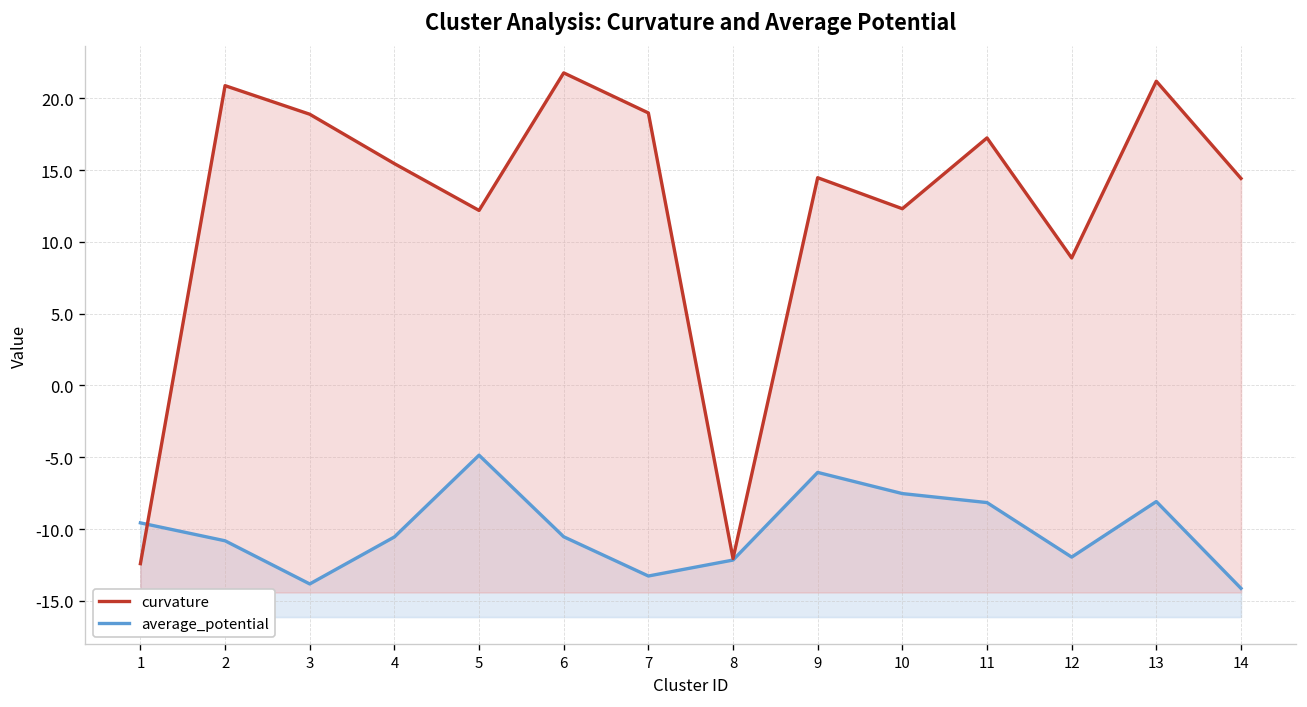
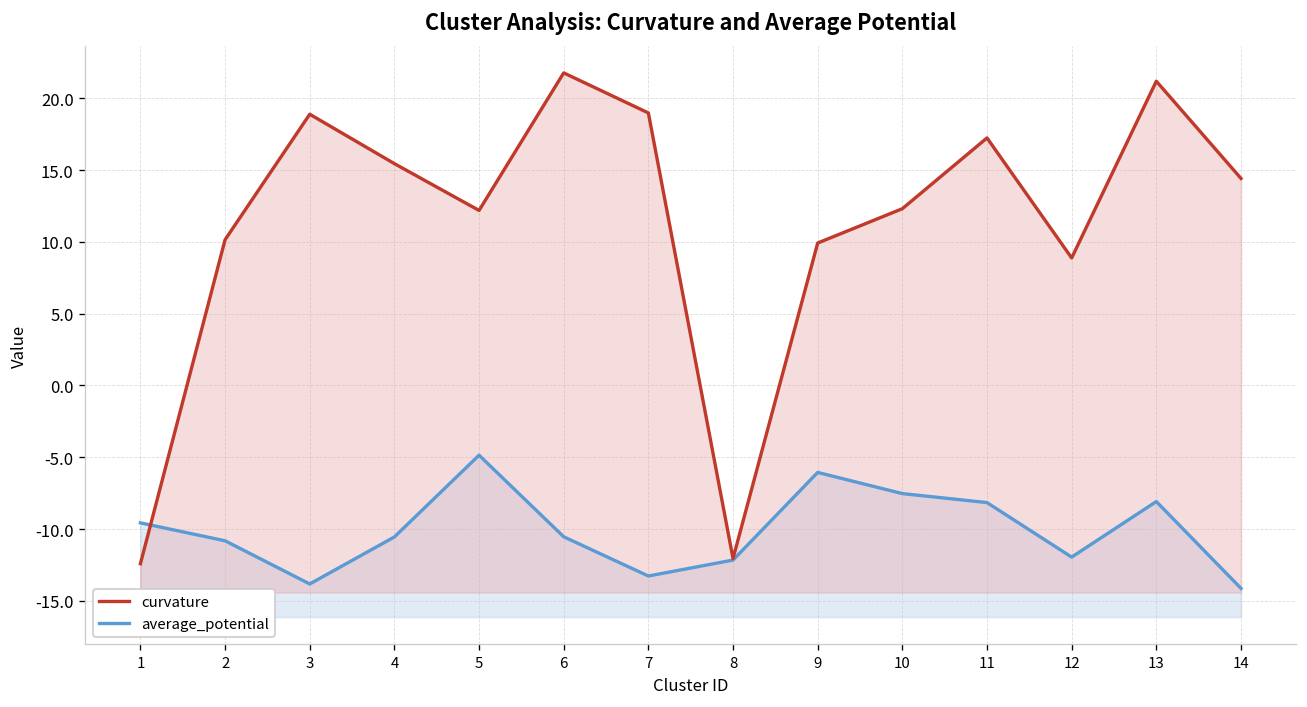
  {
    "curvature": {
      "1": -12.4,
-     "2": 20.9,
+     "2": 10.2,
      "3": 18.9,
      "4": 15.5,
      "5": 12.2,
      "6": 21.8,
      "7": 19.0,
-     "9": 14.5,
+     "9": 9.9,
      "10": 12.3,
      "11": 17.2,
      "12": 8.9,
      "13": 21.2,
      "14": 14.4
    },
    "average_potential": {
      "1": -9.6,
      "2": -10.8,
      "3": -13.8,
      "4": -10.5,
      "5": -4.9,
      "6": -10.5,
      "7": -13.3,
      "9": -6.1,
      "10": -7.5,
      "11": -8.2,
      "12": -12.0,
      "13": -8.1,
      "14": -14.1
    }
  }
